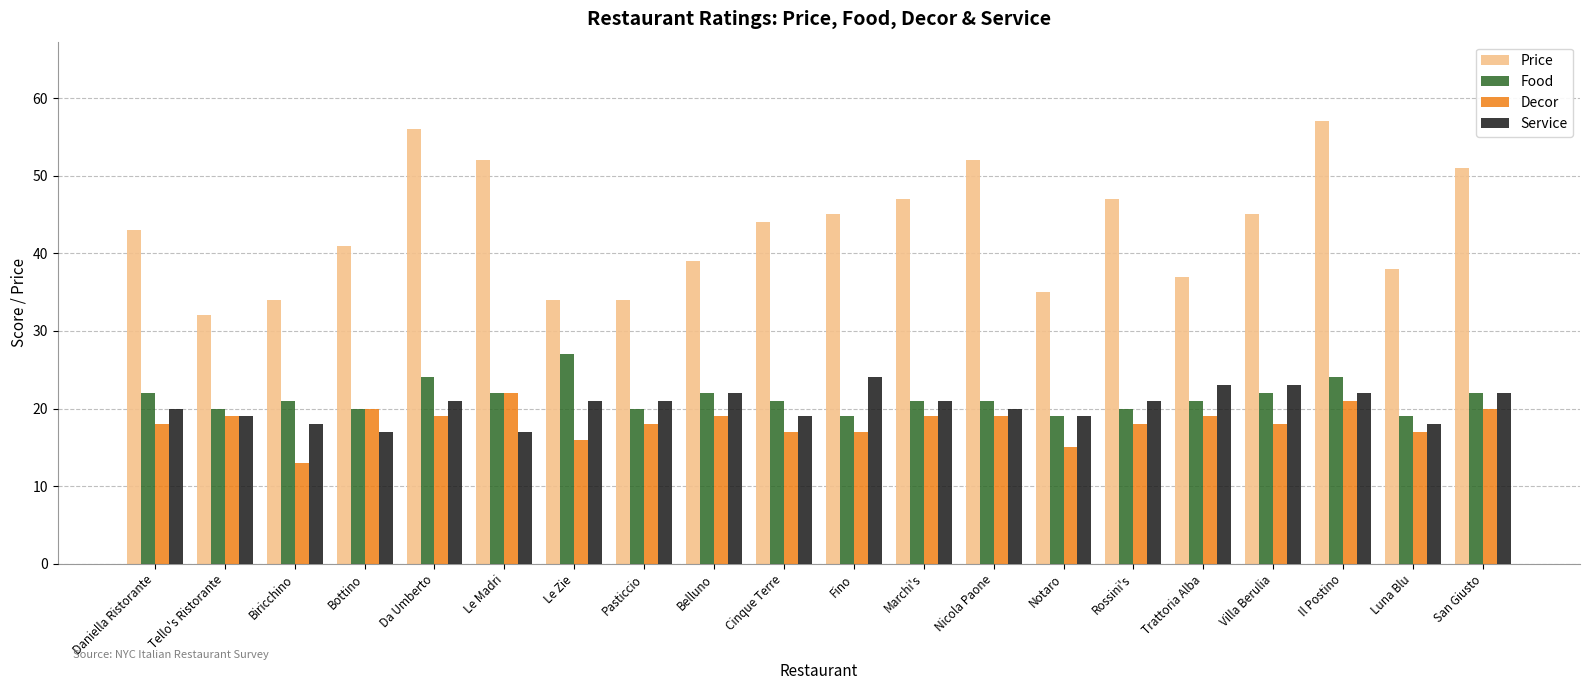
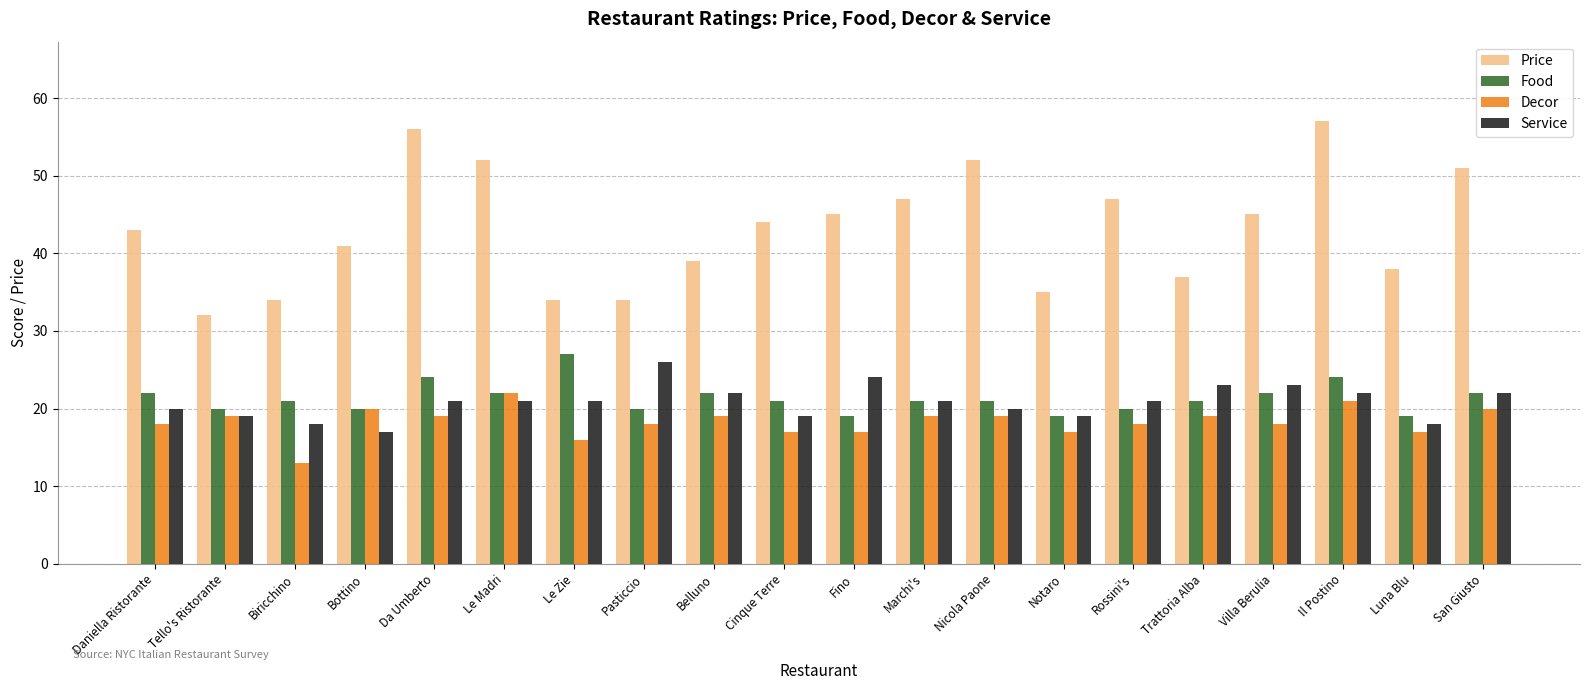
  {
    "Price": {
      "Daniella Ristorante": 43,
      "Tello's Ristorante": 32,
      "Biricchino": 34,
      "Bottino": 41,
      "Da Umberto": 56,
      "Le Madri": 52,
      "Le Zie": 34,
      "Pasticcio": 34,
      "Belluno": 39,
      "Cinque Terre": 44,
      "Fino": 45,
      "Marchi's": 47,
      "Nicola Paone": 52,
      "Notaro": 35,
      "Rossini's": 47,
      "Trattoria Alba": 37,
      "Villa Berulia": 45,
      "Il Postino": 57,
      "Luna Blu": 38,
      "San Giusto": 51
    },
    "Food": {
      "Daniella Ristorante": 22,
      "Tello's Ristorante": 20,
      "Biricchino": 21,
      "Bottino": 20,
      "Da Umberto": 24,
      "Le Madri": 22,
      "Le Zie": 27,
      "Pasticcio": 20,
      "Belluno": 22,
      "Cinque Terre": 21,
      "Fino": 19,
      "Marchi's": 21,
      "Nicola Paone": 21,
      "Notaro": 19,
      "Rossini's": 20,
      "Trattoria Alba": 21,
      "Villa Berulia": 22,
      "Il Postino": 24,
      "Luna Blu": 19,
      "San Giusto": 22
    },
    "Decor": {
      "Daniella Ristorante": 18,
      "Tello's Ristorante": 19,
      "Biricchino": 13,
      "Bottino": 20,
      "Da Umberto": 19,
      "Le Madri": 22,
      "Le Zie": 16,
      "Pasticcio": 18,
      "Belluno": 19,
      "Cinque Terre": 17,
      "Fino": 17,
      "Marchi's": 19,
      "Nicola Paone": 19,
-     "Notaro": 15,
+     "Notaro": 17,
      "Rossini's": 18,
      "Trattoria Alba": 19,
      "Villa Berulia": 18,
      "Il Postino": 21,
      "Luna Blu": 17,
      "San Giusto": 20
    },
    "Service": {
      "Daniella Ristorante": 20,
      "Tello's Ristorante": 19,
      "Biricchino": 18,
      "Bottino": 17,
      "Da Umberto": 21,
-     "Le Madri": 17,
+     "Le Madri": 21,
      "Le Zie": 21,
-     "Pasticcio": 21,
+     "Pasticcio": 26,
      "Belluno": 22,
      "Cinque Terre": 19,
      "Fino": 24,
      "Marchi's": 21,
      "Nicola Paone": 20,
      "Notaro": 19,
      "Rossini's": 21,
      "Trattoria Alba": 23,
      "Villa Berulia": 23,
      "Il Postino": 22,
      "Luna Blu": 18,
      "San Giusto": 22
    }
  }
